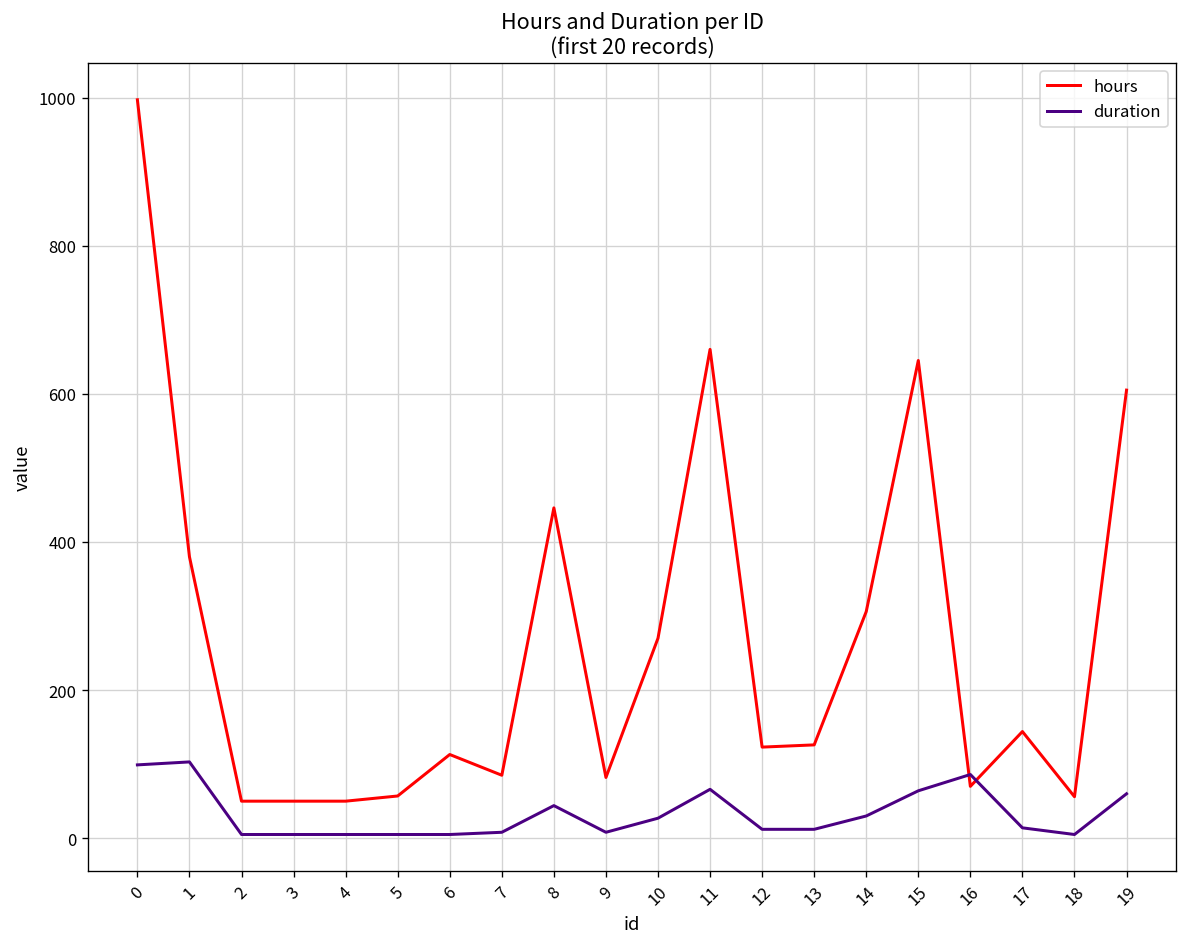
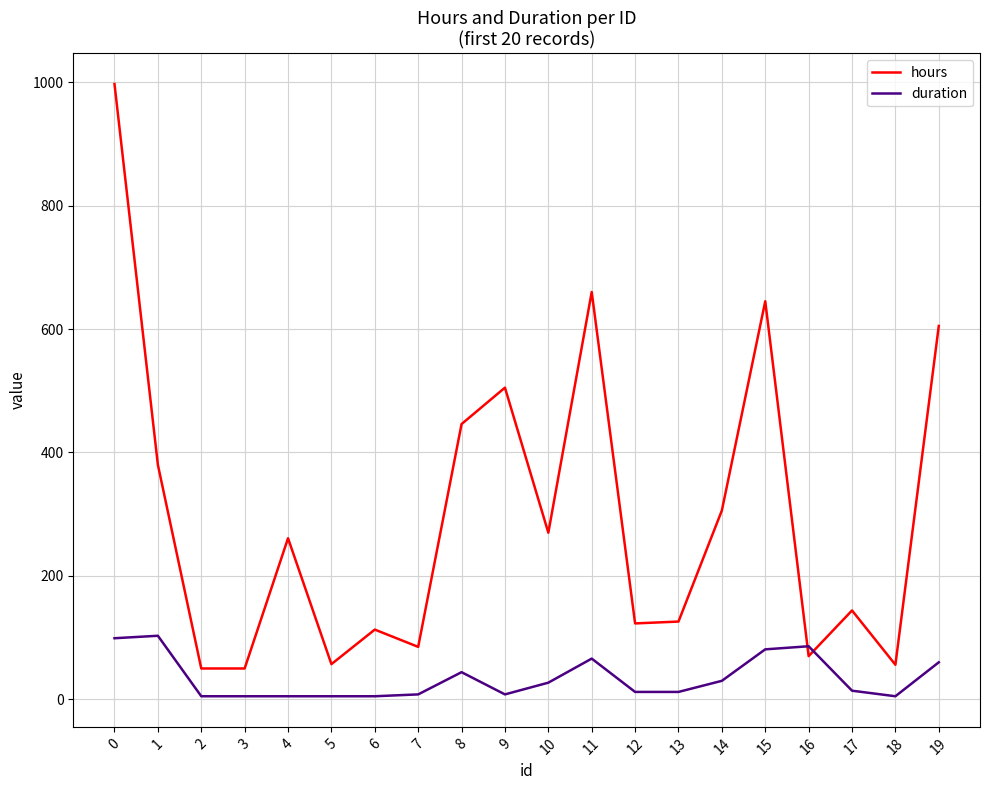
  {
    "hours": {
      "0": 1000,
      "1": 380,
      "2": 50,
      "3": 50,
-     "4": 50,
+     "4": 260,
      "5": 60,
      "6": 110,
      "7": 90,
      "8": 450,
-     "9": 80,
+     "9": 510,
      "10": 270,
      "11": 660,
      "12": 120,
      "13": 130,
      "14": 310,
      "15": 650,
      "16": 70,
      "17": 140,
      "18": 60,
      "19": 610
    },
    "duration": {
      "0": 100,
      "1": 100,
      "2": 10,
      "3": 10,
      "4": 10,
      "5": 10,
      "6": 10,
      "7": 10,
      "8": 40,
      "9": 10,
      "10": 30,
      "11": 70,
      "12": 10,
      "13": 10,
      "14": 30,
-     "15": 60,
+     "15": 80,
      "16": 90,
      "17": 10,
      "18": 10,
      "19": 60
    }
  }
